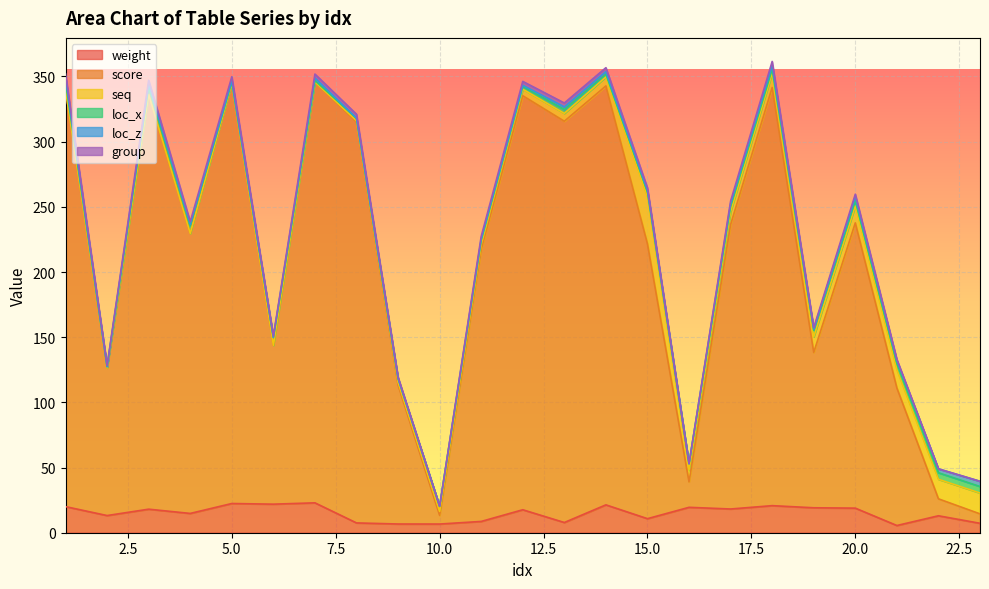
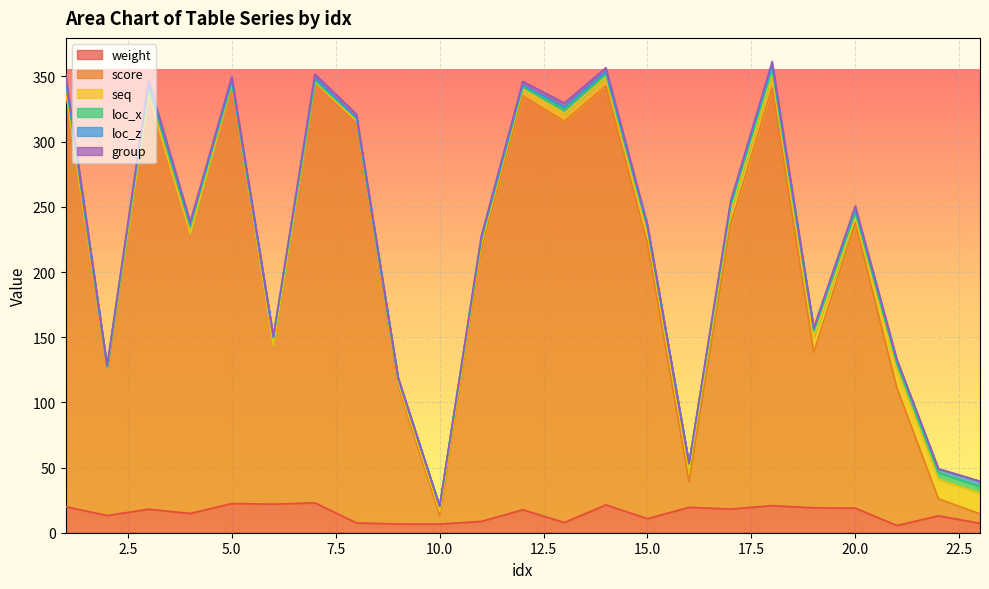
  {
    "seq": {
      "10.0": 3,
-     "15.0": 36,
-     "20.0": 13
+     "15.0": 8,
+     "20.0": 4
    },
    "loc_x": {
      "20.0": 4
    },
    "loc_z": {
      "20.0": 3
    },
    "group": {
      "5.0": 3,
      "15.0": 2,
      "20.0": 2
    }
  }
